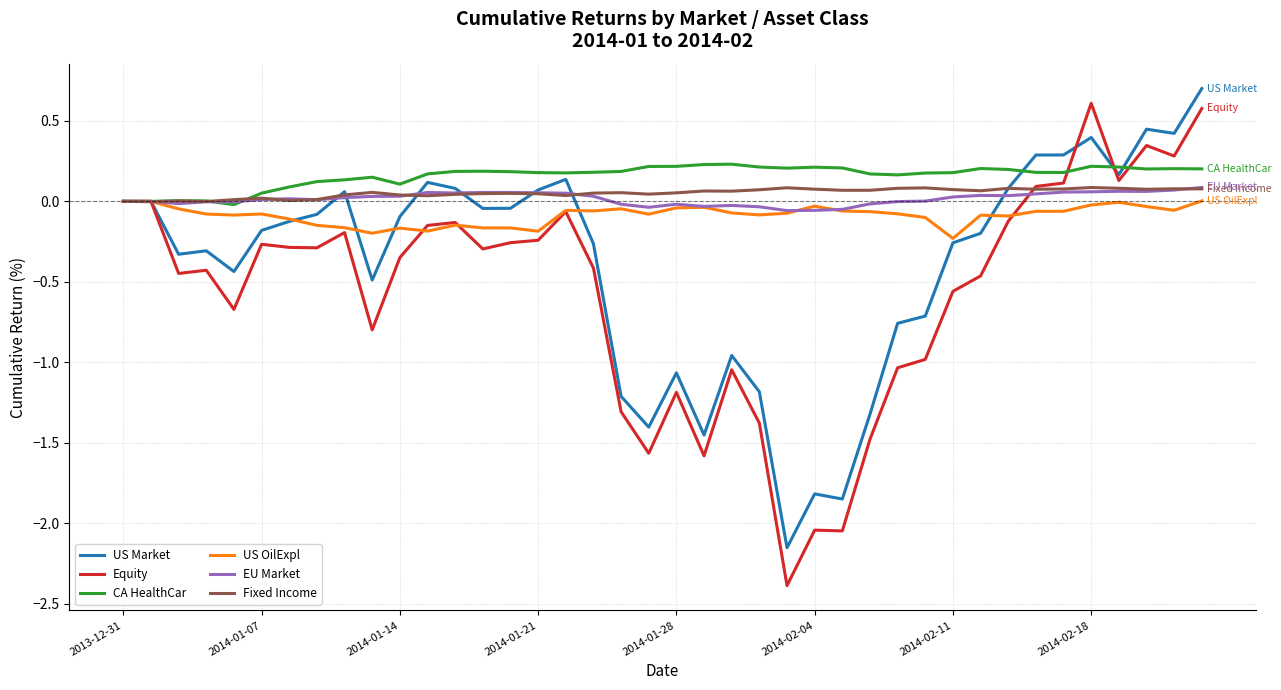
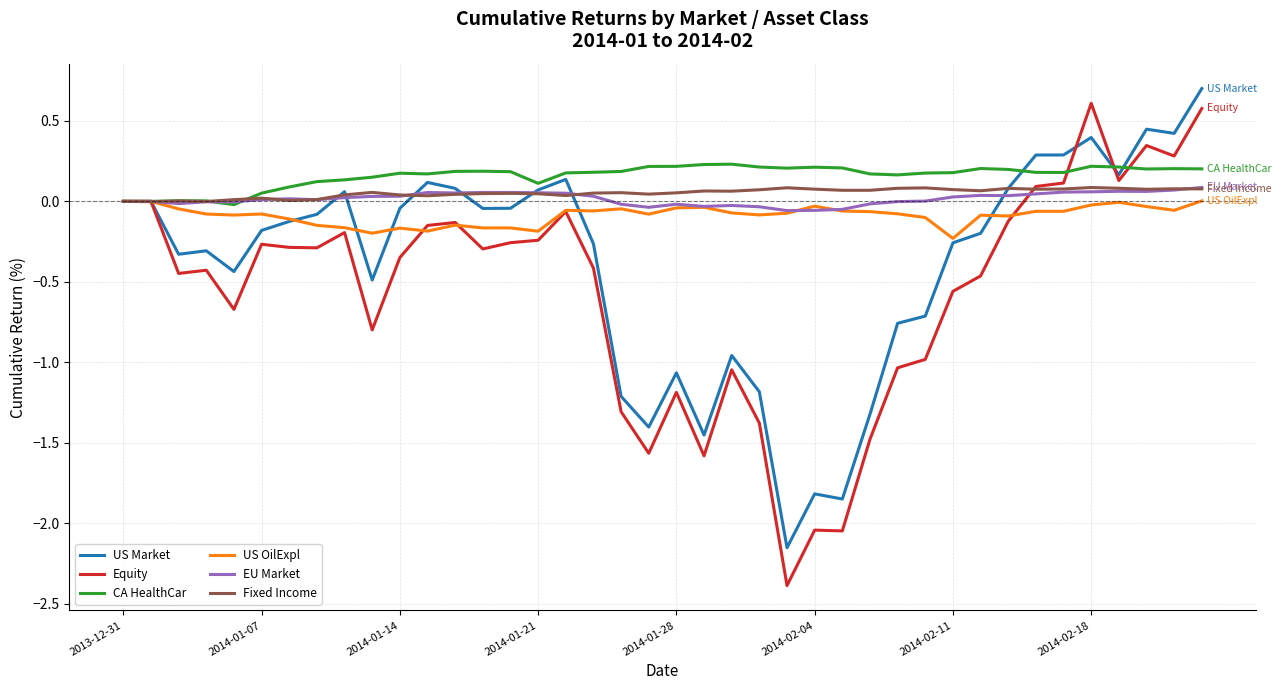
  {
    "US Market": {
      "2014-01-07": -0.18,
-     "2014-01-14": -0.10,
+     "2014-01-14": -0.04,
      "2014-01-21": 0.07,
      "2014-01-28": -1.07,
      "2014-02-04": -1.82,
      "2014-02-11": -0.26,
      "2014-02-18": 0.40
    },
    "Equity": {
      "2014-01-07": -0.27,
      "2014-01-14": -0.35,
      "2014-01-21": -0.24,
      "2014-01-28": -1.19,
      "2014-02-04": -2.04,
      "2014-02-11": -0.56,
      "2014-02-18": 0.61
    },
    "CA HealthCar": {
      "2014-01-07": 0.05,
-     "2014-01-14": 0.11,
-     "2014-01-21": 0.18,
+     "2014-01-14": 0.18,
+     "2014-01-21": 0.11,
      "2014-01-28": 0.22,
      "2014-02-04": 0.21,
      "2014-02-11": 0.18,
      "2014-02-18": 0.22
    },
    "US OilExpl": {
      "2014-01-07": -0.08,
      "2014-01-14": -0.17,
      "2014-01-21": -0.19,
      "2014-01-28": -0.04,
      "2014-02-04": -0.03,
      "2014-02-11": -0.23,
      "2014-02-18": -0.02
    },
    "EU Market": {
      "2014-01-28": -0.02,
      "2014-02-04": -0.06,
      "2014-02-11": 0.03,
      "2014-02-18": 0.06
    },
    "Fixed Income": {
      "2014-01-28": 0.05,
      "2014-02-04": 0.08,
      "2014-02-11": 0.07,
      "2014-02-18": 0.09
    }
  }
